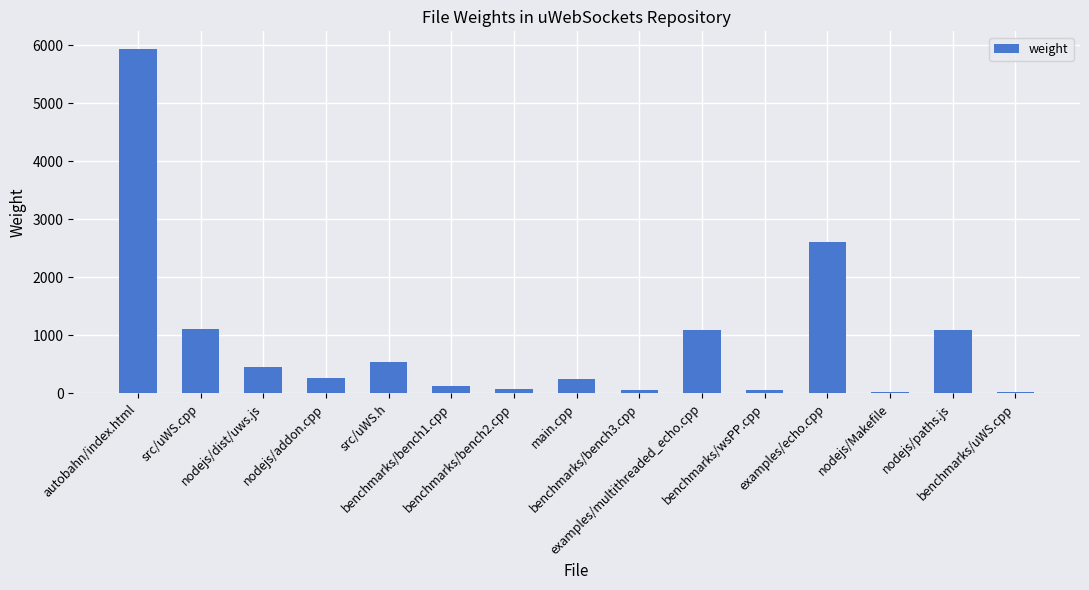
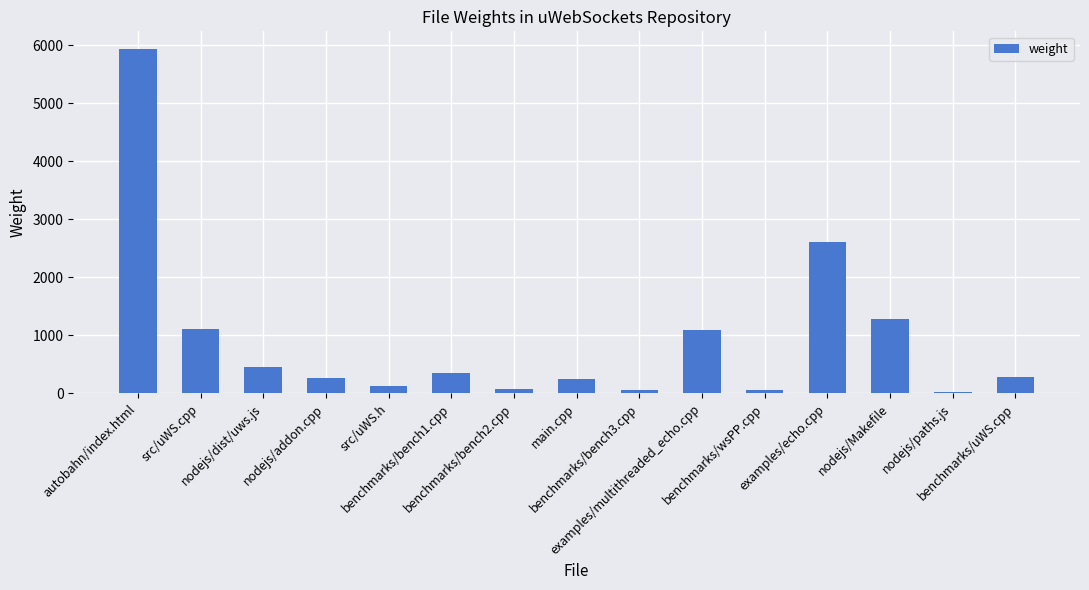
  {
    "autobahn/index.html": 5900,
    "src/uWS.cpp": 1100,
    "nodejs/dist/uws.js": 500,
    "nodejs/addon.cpp": 300,
-   "src/uWS.h": 500,
-   "benchmarks/bench1.cpp": 100,
+   "src/uWS.h": 100,
+   "benchmarks/bench1.cpp": 400,
    "benchmarks/bench2.cpp": 100,
    "main.cpp": 200,
    "benchmarks/bench3.cpp": 100,
    "examples/multithreaded_echo.cpp": 1100,
    "benchmarks/wsPP.cpp": 100,
    "examples/echo.cpp": 2600,
-   "nodejs/Makefile": 0,
-   "nodejs/paths.js": 1100,
-   "benchmarks/uWS.cpp": 0
+   "nodejs/Makefile": 1300,
+   "nodejs/paths.js": 0,
+   "benchmarks/uWS.cpp": 300
  }
